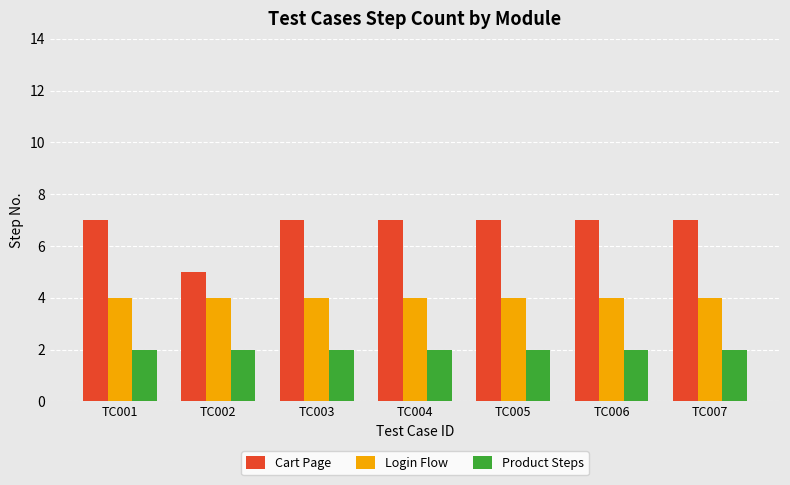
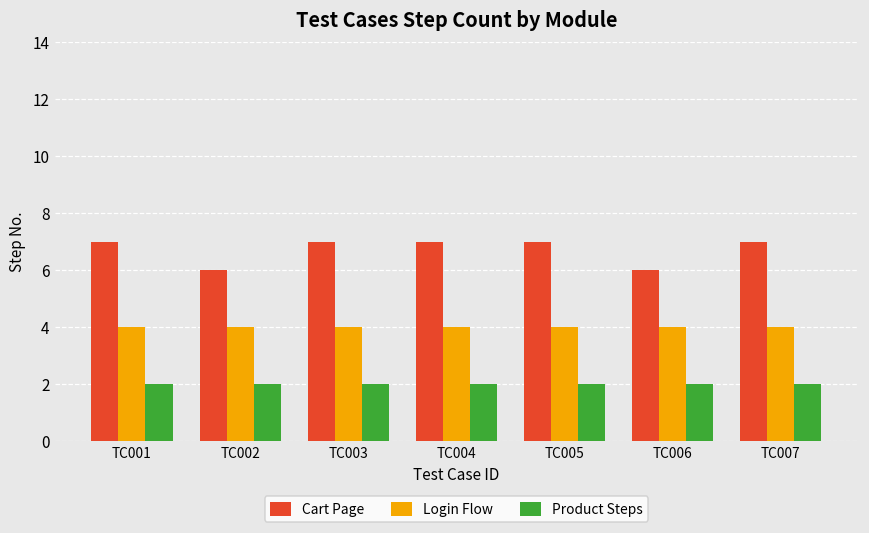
  {
    "Cart Page": {
      "TC001": 7,
-     "TC002": 5,
+     "TC002": 6,
      "TC003": 7,
      "TC004": 7,
      "TC005": 7,
-     "TC006": 7,
+     "TC006": 6,
      "TC007": 7
    },
    "Login Flow": {
      "TC001": 4,
      "TC002": 4,
      "TC003": 4,
      "TC004": 4,
      "TC005": 4,
      "TC006": 4,
      "TC007": 4
    },
    "Product Steps": {
      "TC001": 2,
      "TC002": 2,
      "TC003": 2,
      "TC004": 2,
      "TC005": 2,
      "TC006": 2,
      "TC007": 2
    }
  }
